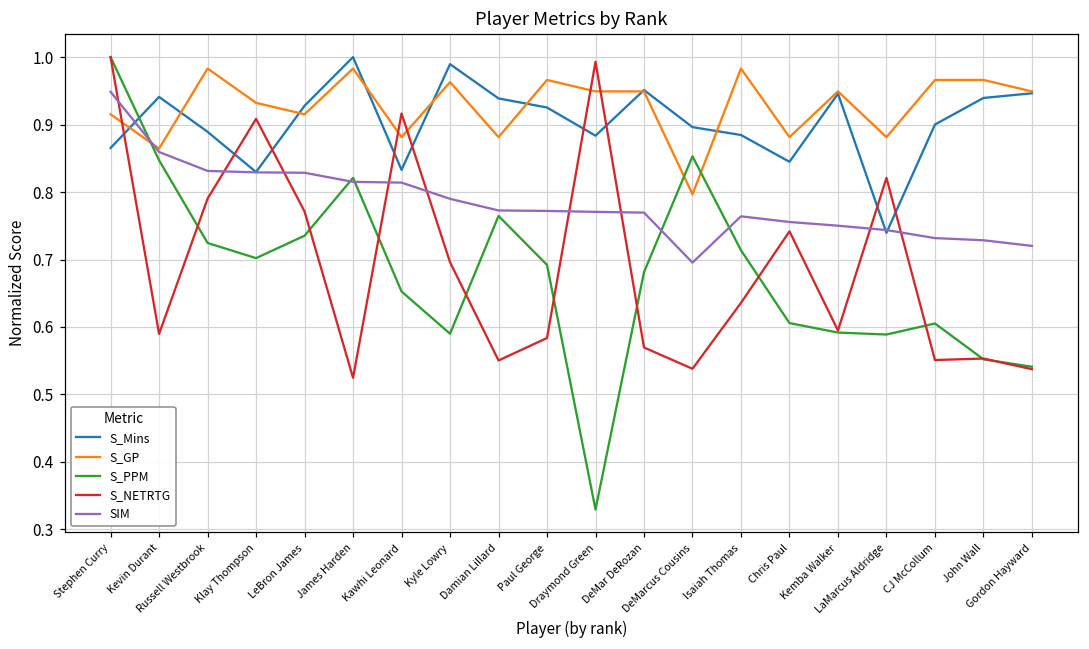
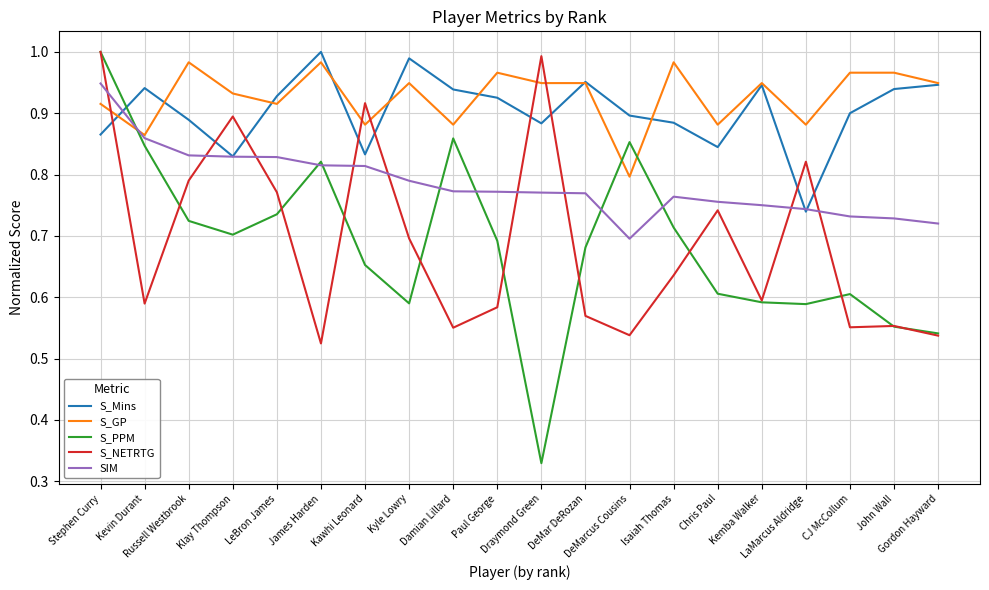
  {
    "S_Mins": {
      "Stephen Curry": 0.87,
      "Kevin Durant": 0.94,
      "Russell Westbrook": 0.89,
      "LeBron James": 0.93,
      "James Harden": 1.00,
      "Kawhi Leonard": 0.83,
      "Kyle Lowry": 0.99,
      "Damian Lillard": 0.94,
      "Paul George": 0.93,
      "Draymond Green": 0.88,
      "DeMarcus Cousins": 0.90,
      "Isaiah Thomas": 0.88,
      "Chris Paul": 0.84,
      "LaMarcus Aldridge": 0.74,
      "CJ McCollum": 0.90,
      "John Wall": 0.94
    },
    "S_GP": {
      "Stephen Curry": 0.92,
      "Kevin Durant": 0.86,
      "Russell Westbrook": 0.98,
      "Klay Thompson": 0.93,
      "LeBron James": 0.92,
      "James Harden": 0.98,
      "Kawhi Leonard": 0.88,
-     "Kyle Lowry": 0.96,
+     "Kyle Lowry": 0.95,
      "Damian Lillard": 0.88,
      "Paul George": 0.97,
      "Draymond Green": 0.95,
      "DeMarcus Cousins": 0.80,
      "Isaiah Thomas": 0.98,
      "Chris Paul": 0.88,
      "LaMarcus Aldridge": 0.88,
      "CJ McCollum": 0.97,
      "John Wall": 0.97
    },
    "S_PPM": {
      "Kevin Durant": 0.85,
      "Russell Westbrook": 0.72,
      "Klay Thompson": 0.70,
      "LeBron James": 0.74,
      "James Harden": 0.82,
      "Kawhi Leonard": 0.65,
      "Kyle Lowry": 0.59,
-     "Damian Lillard": 0.76,
+     "Damian Lillard": 0.86,
      "Paul George": 0.69,
      "Draymond Green": 0.33,
      "DeMar DeRozan": 0.68,
      "DeMarcus Cousins": 0.85,
      "Isaiah Thomas": 0.71,
      "Chris Paul": 0.61,
      "LaMarcus Aldridge": 0.59,
      "CJ McCollum": 0.61
    },
    "S_NETRTG": {
      "Kevin Durant": 0.59,
      "Russell Westbrook": 0.79,
-     "Klay Thompson": 0.91,
+     "Klay Thompson": 0.89,
      "LeBron James": 0.77,
      "James Harden": 0.52,
      "Kawhi Leonard": 0.92,
      "Kyle Lowry": 0.70,
      "Damian Lillard": 0.55,
      "Paul George": 0.58,
      "Draymond Green": 0.99,
      "DeMar DeRozan": 0.57,
      "DeMarcus Cousins": 0.54,
      "Isaiah Thomas": 0.64,
      "Chris Paul": 0.74,
      "LaMarcus Aldridge": 0.82,
      "CJ McCollum": 0.55
    },
    "SIM": {
      "Stephen Curry": 0.95,
      "Kevin Durant": 0.86,
      "Russell Westbrook": 0.83,
      "LeBron James": 0.83,
      "James Harden": 0.82,
      "Kawhi Leonard": 0.81,
      "Kyle Lowry": 0.79,
      "Damian Lillard": 0.77,
      "Paul George": 0.77,
      "Draymond Green": 0.77,
      "DeMar DeRozan": 0.77,
      "DeMarcus Cousins": 0.70,
      "Isaiah Thomas": 0.76,
      "Chris Paul": 0.76,
      "Kemba Walker": 0.75,
      "LaMarcus Aldridge": 0.74,
      "CJ McCollum": 0.73,
      "John Wall": 0.73,
      "Gordon Hayward": 0.72
    }
  }
